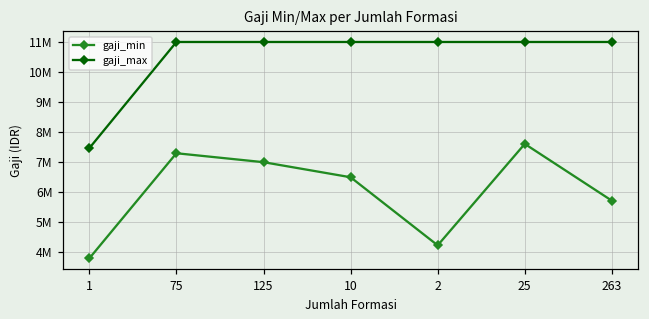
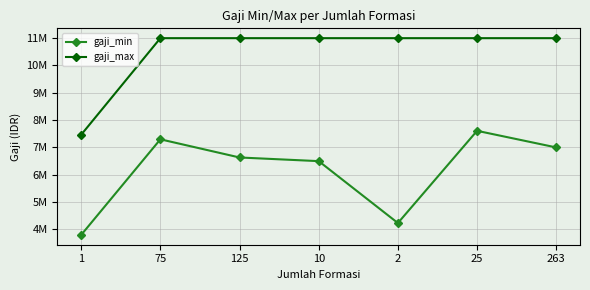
  {
    "gaji_min": {
      "1": 3800000,
      "75": 7300000,
-     "125": 7000000,
+     "125": 6600000,
      "10": 6500000,
      "2": 4200000,
      "25": 7600000,
-     "263": 5700000
+     "263": 7000000
    },
    "gaji_max": {
      "1": 7500000,
      "75": 11000000,
      "125": 11000000,
      "10": 11000000,
      "2": 11000000,
      "25": 11000000,
      "263": 11000000
    }
  }
